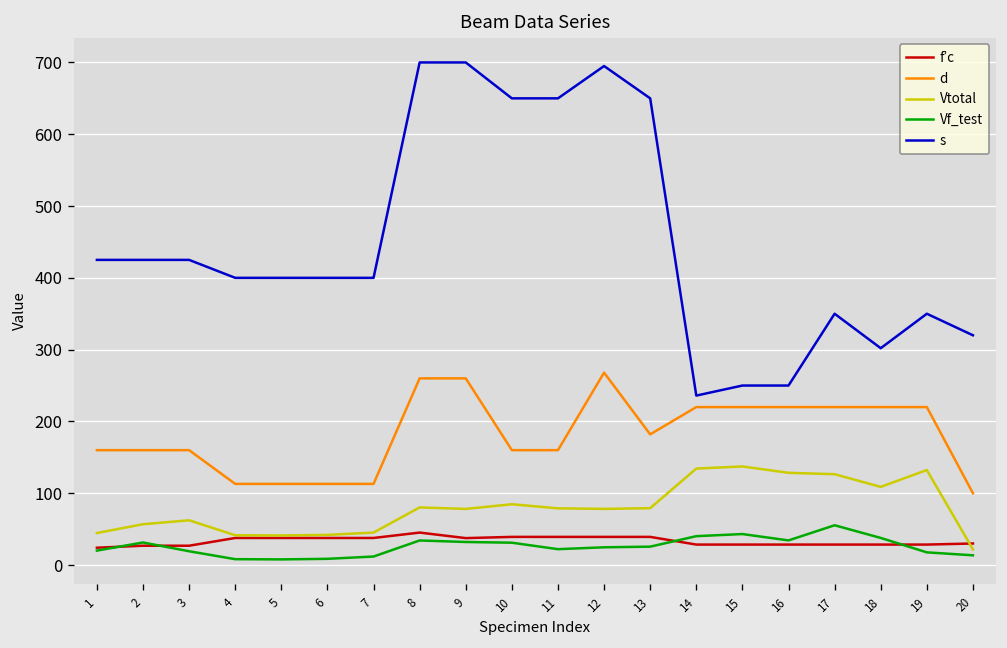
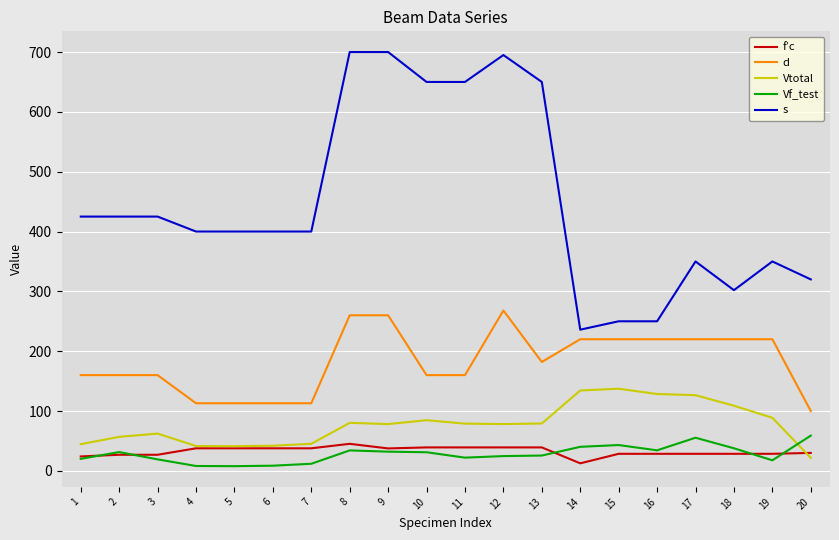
  {
    "f’c": {
      "2": 30,
      "3": 30,
      "6": 40,
      "7": 40,
      "8": 50,
      "9": 40,
      "10": 40,
      "11": 40,
      "12": 40,
      "13": 40,
-     "14": 30,
+     "14": 10,
      "15": 30,
      "16": 30,
      "17": 30,
      "18": 30,
      "19": 30,
      "20": 30
    },
    "d": {
      "1": 160,
      "2": 160,
      "3": 160,
      "4": 110,
      "5": 110,
      "6": 110,
      "7": 110,
      "8": 260,
      "9": 260,
      "10": 160,
      "11": 160,
      "12": 270,
      "13": 180,
      "14": 220,
      "15": 220,
      "16": 220,
      "17": 220,
      "18": 220,
      "19": 220,
      "20": 100
    },
    "Vtotal": {
      "1": 40,
      "2": 60,
      "3": 60,
      "6": 40,
      "7": 50,
      "8": 80,
      "9": 80,
      "10": 80,
      "11": 80,
      "12": 80,
      "13": 80,
      "14": 130,
      "15": 140,
      "16": 130,
      "17": 130,
      "18": 110,
-     "19": 130,
+     "19": 90,
      "20": 20
    },
    "Vf_test": {
      "2": 30,
      "3": 20,
      "4": 10,
      "5": 10,
      "6": 10,
      "7": 10,
      "8": 30,
      "9": 30,
      "10": 30,
      "11": 20,
      "12": 20,
      "13": 30,
      "14": 40,
      "15": 40,
      "16": 30,
      "17": 60,
      "18": 40,
      "19": 20,
-     "20": 10
+     "20": 60
    },
    "s": {
      "1": 430,
      "2": 430,
      "3": 430,
      "4": 400,
      "5": 400,
      "6": 400,
      "7": 400,
      "8": 700,
      "9": 700,
      "10": 650,
      "11": 650,
      "12": 700,
      "13": 650,
      "14": 240,
      "15": 250,
      "16": 250,
      "17": 350,
      "18": 300,
      "19": 350,
      "20": 320
    }
  }
